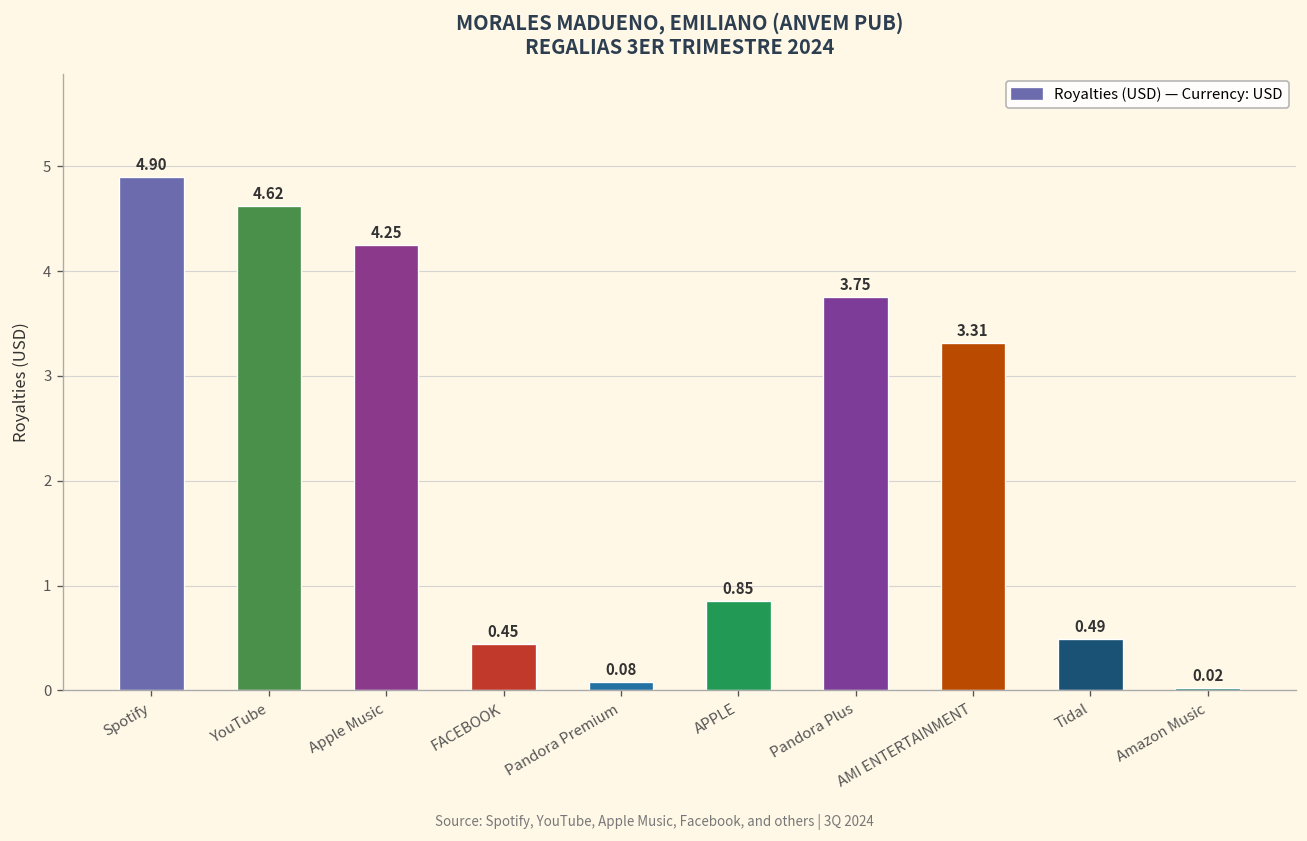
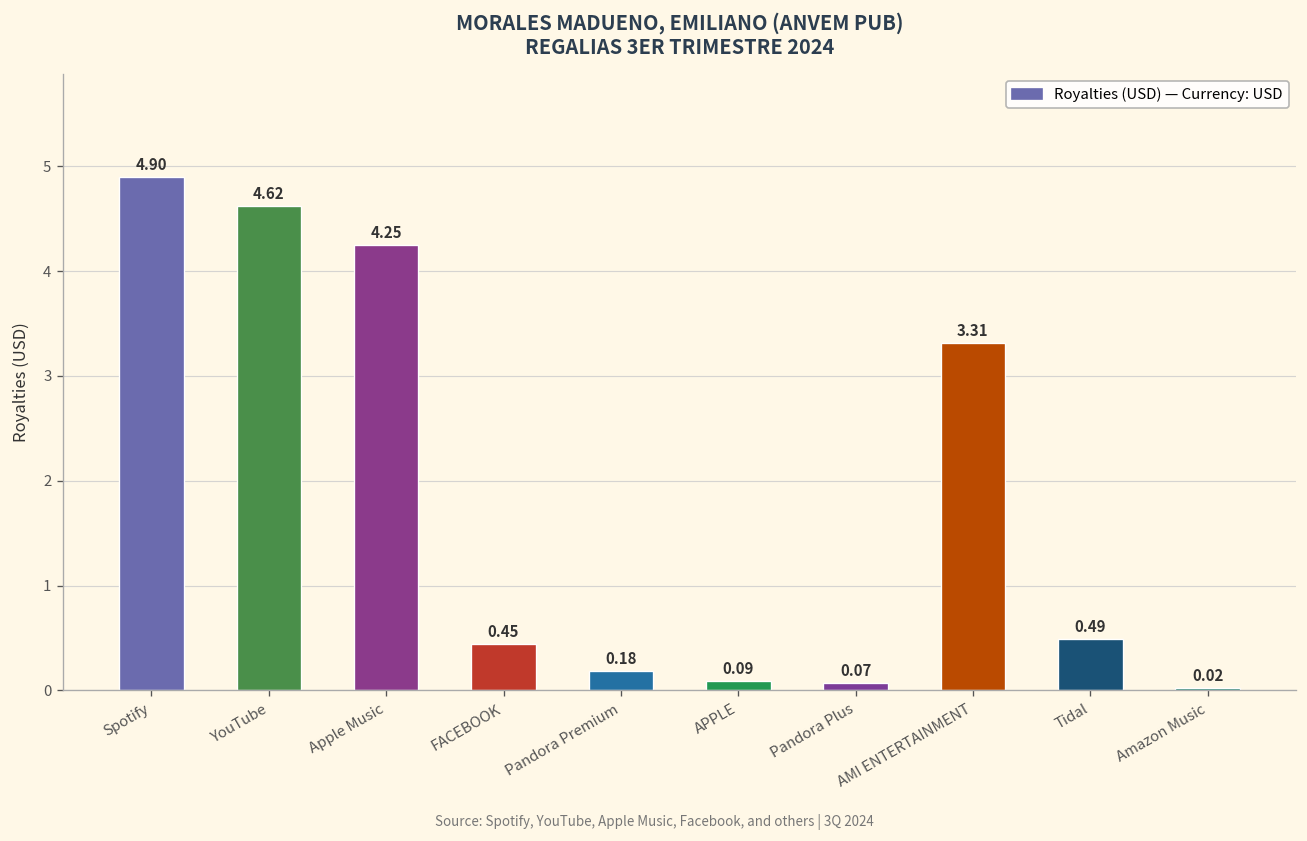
  {
    "Spotify": 4.90,
    "YouTube": 4.62,
    "Apple Music": 4.25,
    "FACEBOOK": 0.45,
-   "Pandora Premium": 0.08,
-   "APPLE": 0.85,
-   "Pandora Plus": 3.75,
+   "Pandora Premium": 0.18,
+   "APPLE": 0.09,
+   "Pandora Plus": 0.07,
    "AMI ENTERTAINMENT": 3.31,
    "Tidal": 0.49,
    "Amazon Music": 0.02
  }
